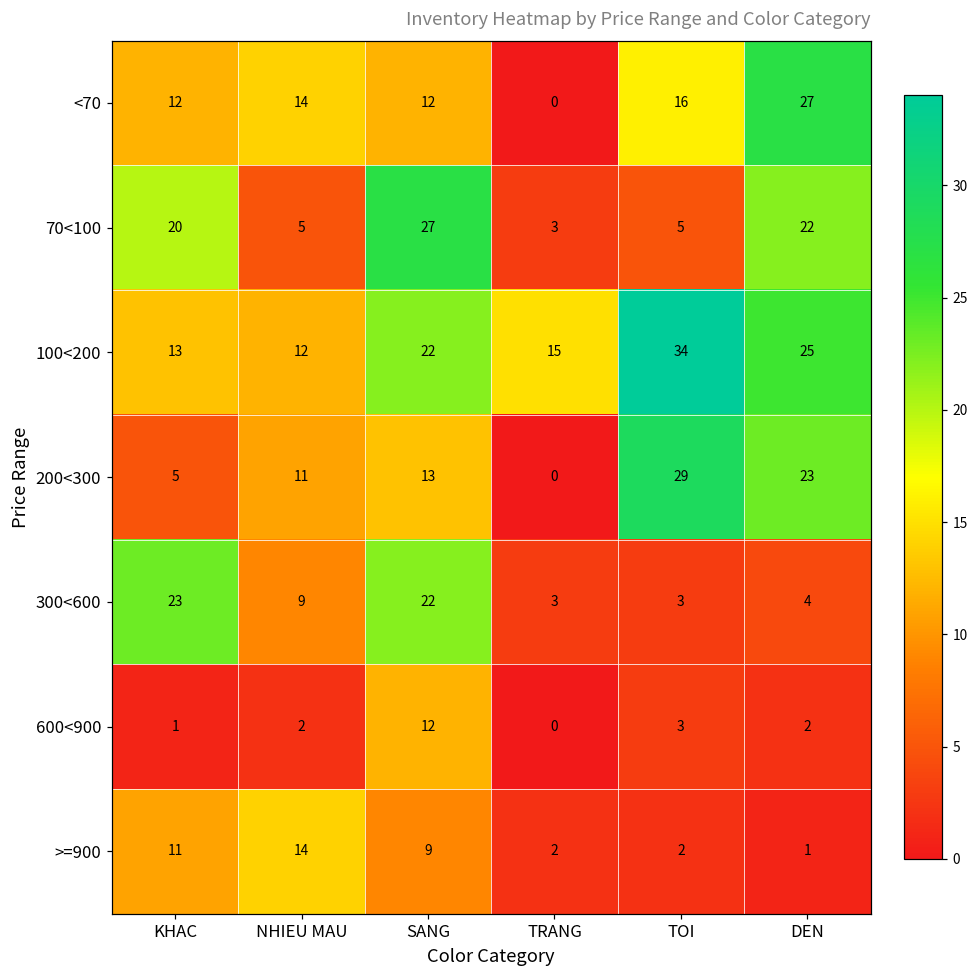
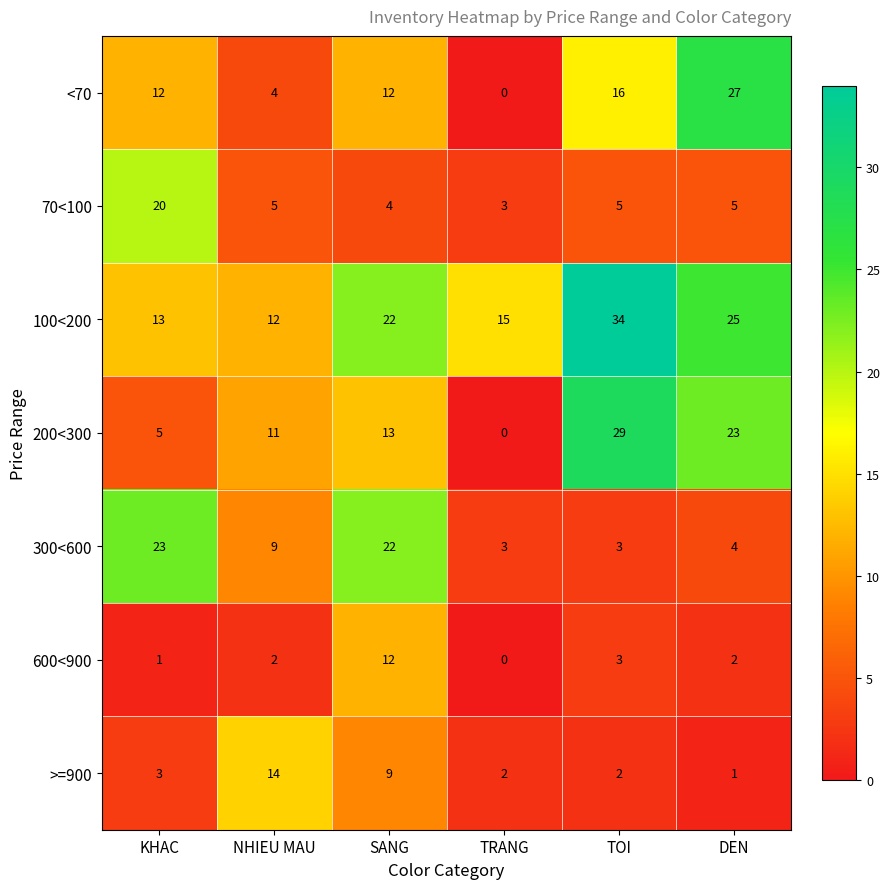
  {
    "<70": {
      "KHAC": 12,
-     "NHIEU MAU": 14,
+     "NHIEU MAU": 4,
      "SANG": 12,
      "TRANG": 0,
      "TOI": 16,
      "DEN": 27
    },
    "70<100": {
      "KHAC": 20,
      "NHIEU MAU": 5,
-     "SANG": 27,
+     "SANG": 4,
      "TRANG": 3,
      "TOI": 5,
-     "DEN": 22
+     "DEN": 5
    },
    "100<200": {
      "KHAC": 13,
      "NHIEU MAU": 12,
      "SANG": 22,
      "TRANG": 15,
      "TOI": 34,
      "DEN": 25
    },
    "200<300": {
      "KHAC": 5,
      "NHIEU MAU": 11,
      "SANG": 13,
      "TRANG": 0,
      "TOI": 29,
      "DEN": 23
    },
    "300<600": {
      "KHAC": 23,
      "NHIEU MAU": 9,
      "SANG": 22,
      "TRANG": 3,
      "TOI": 3,
      "DEN": 4
    },
    "600<900": {
      "KHAC": 1,
      "NHIEU MAU": 2,
      "SANG": 12,
      "TRANG": 0,
      "TOI": 3,
      "DEN": 2
    },
    ">=900": {
-     "KHAC": 11,
+     "KHAC": 3,
      "NHIEU MAU": 14,
      "SANG": 9,
      "TRANG": 2,
      "TOI": 2,
      "DEN": 1
    }
  }
